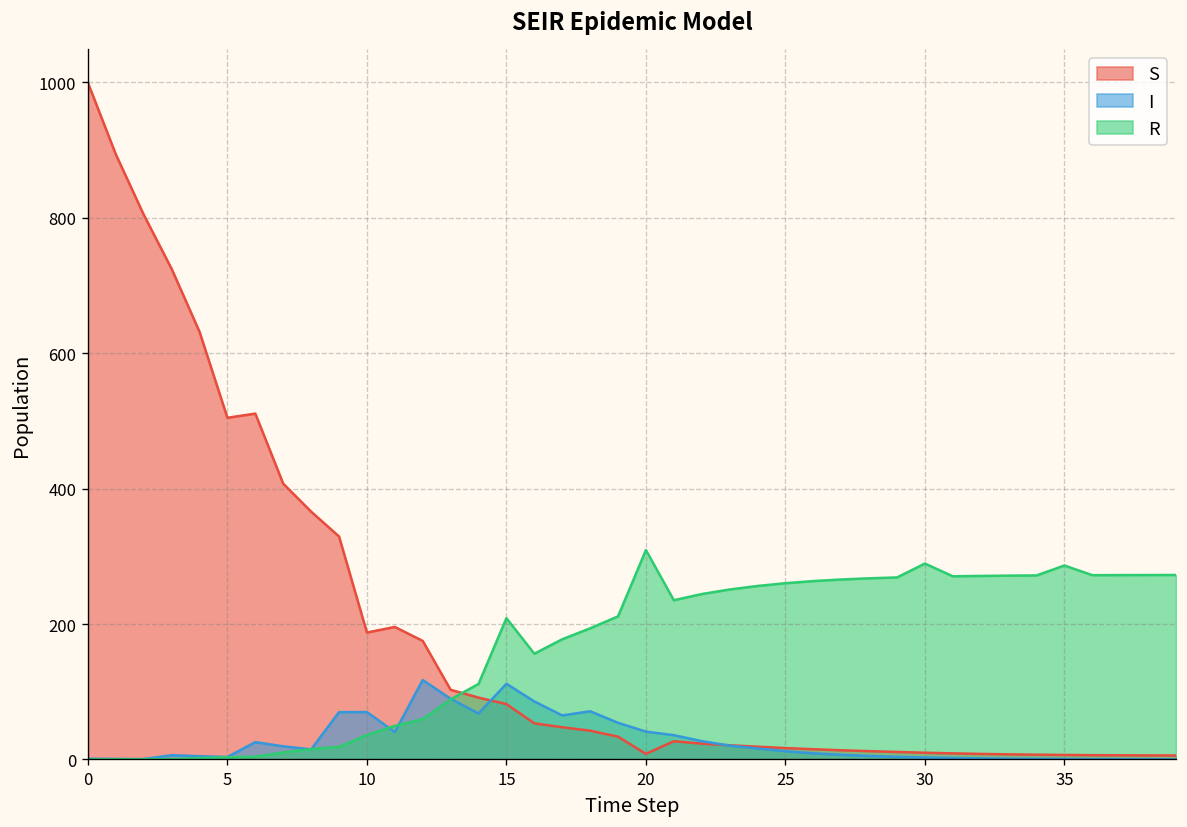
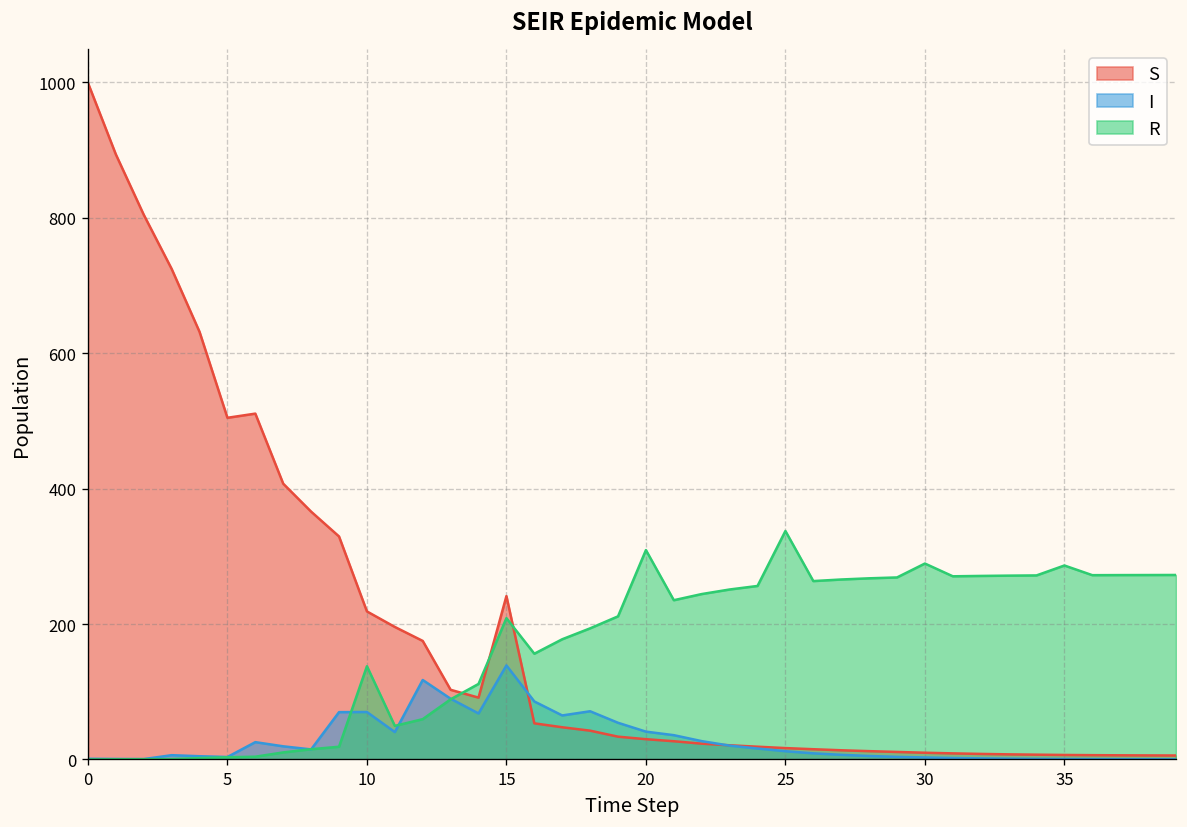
  {
    "S": {
      "0": 1000,
      "5": 500,
-     "10": 190,
-     "15": 80,
-     "20": 10,
+     "10": 220,
+     "15": 240,
+     "20": 30,
      "25": 20,
      "30": 10,
      "35": 10
    },
    "I": {
      "10": 70,
-     "15": 110,
+     "15": 140,
      "20": 40,
      "25": 10,
      "30": 0,
      "35": 0
    },
    "R": {
-     "10": 40,
+     "10": 140,
      "15": 210,
      "20": 310,
-     "25": 260,
+     "25": 340,
      "30": 290,
      "35": 290
    }
  }
